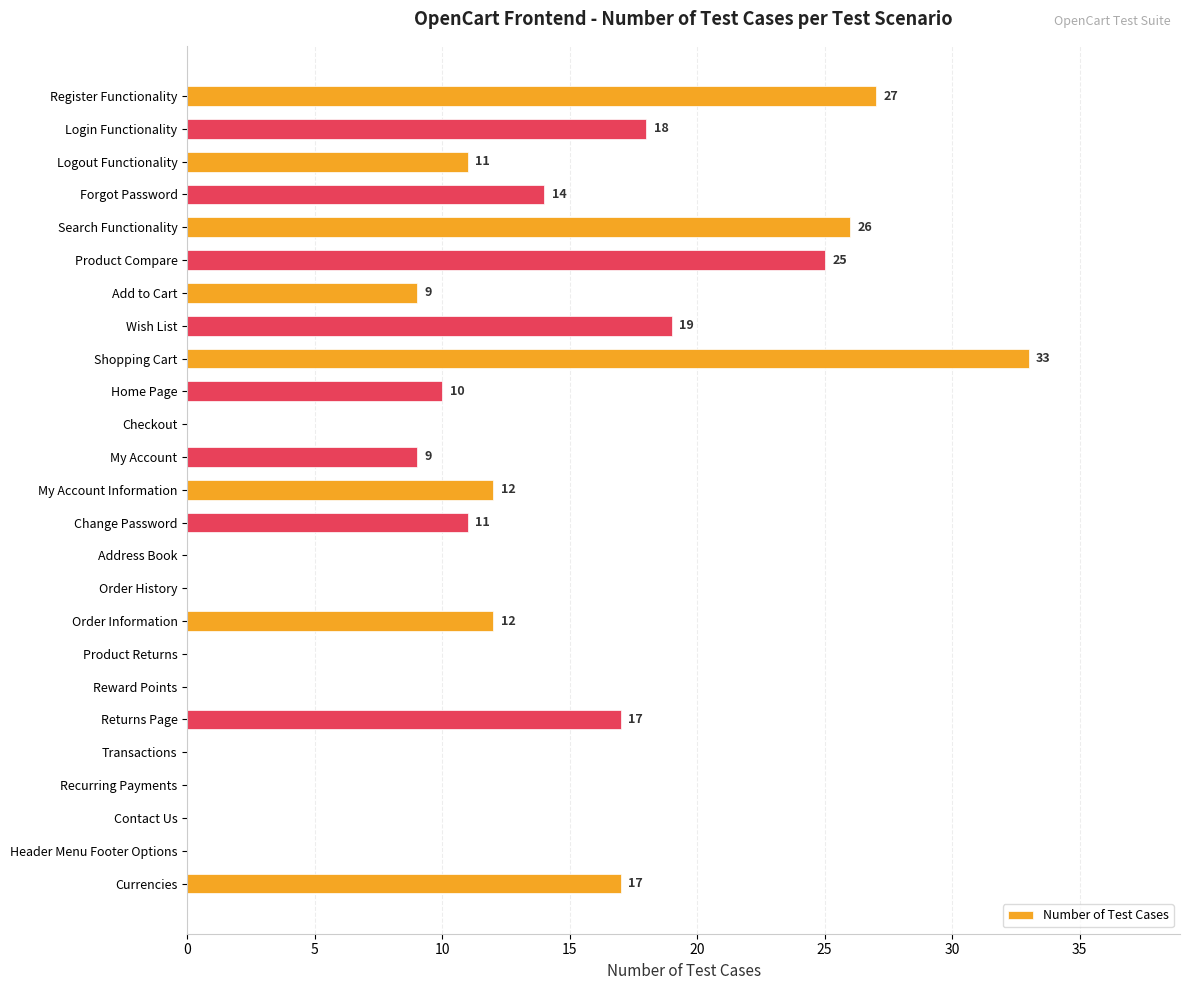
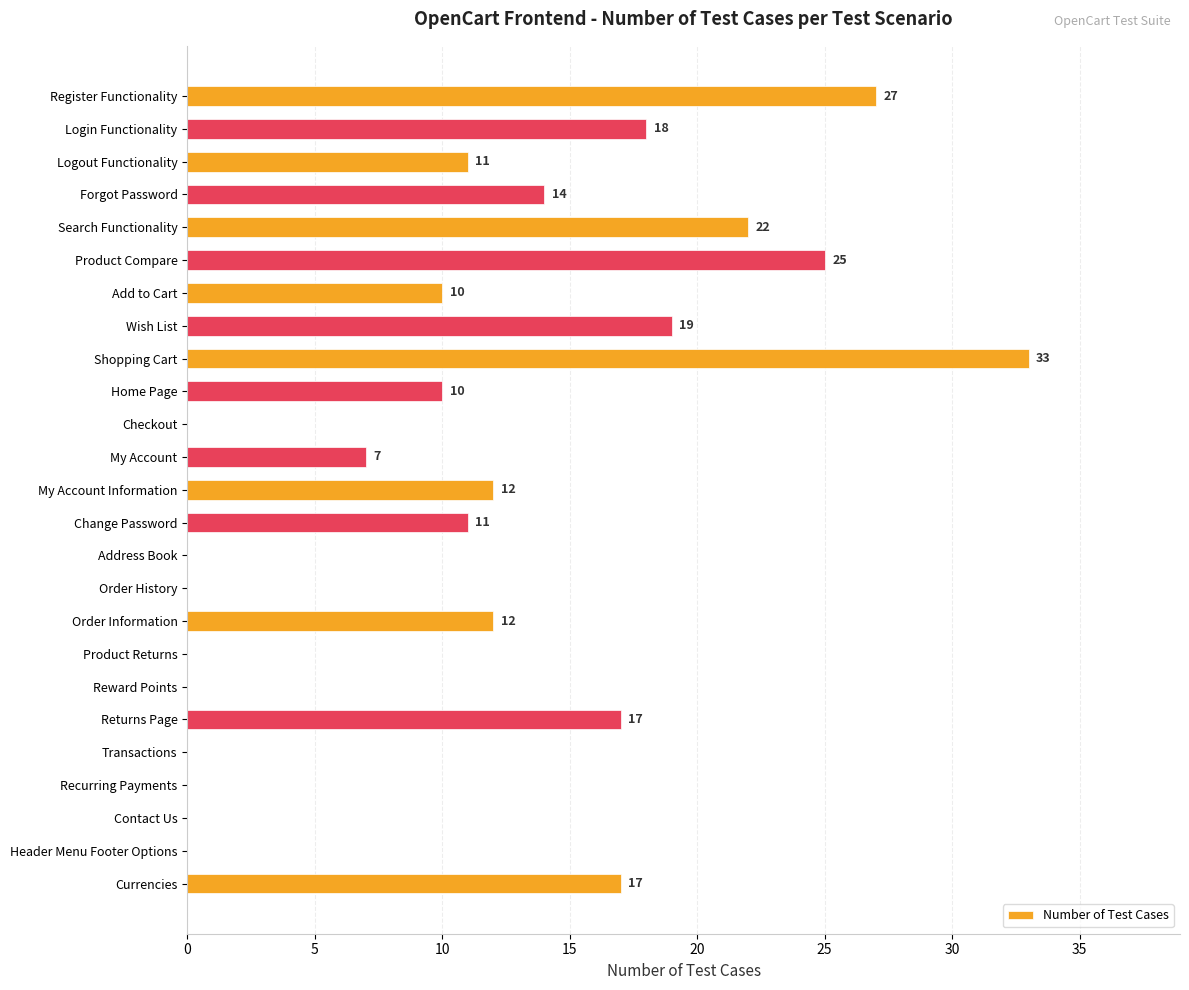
  {
    "Register Functionality": 27,
    "Login Functionality": 18,
    "Logout Functionality": 11,
    "Forgot Password": 14,
-   "Search Functionality": 26,
+   "Search Functionality": 22,
    "Product Compare": 25,
-   "Add to Cart": 9,
+   "Add to Cart": 10,
    "Wish List": 19,
    "Shopping Cart": 33,
    "Home Page": 10,
-   "My Account": 9,
+   "My Account": 7,
    "My Account Information": 12,
    "Change Password": 11,
    "Order Information": 12,
    "Returns Page": 17,
    "Currencies": 17
  }
